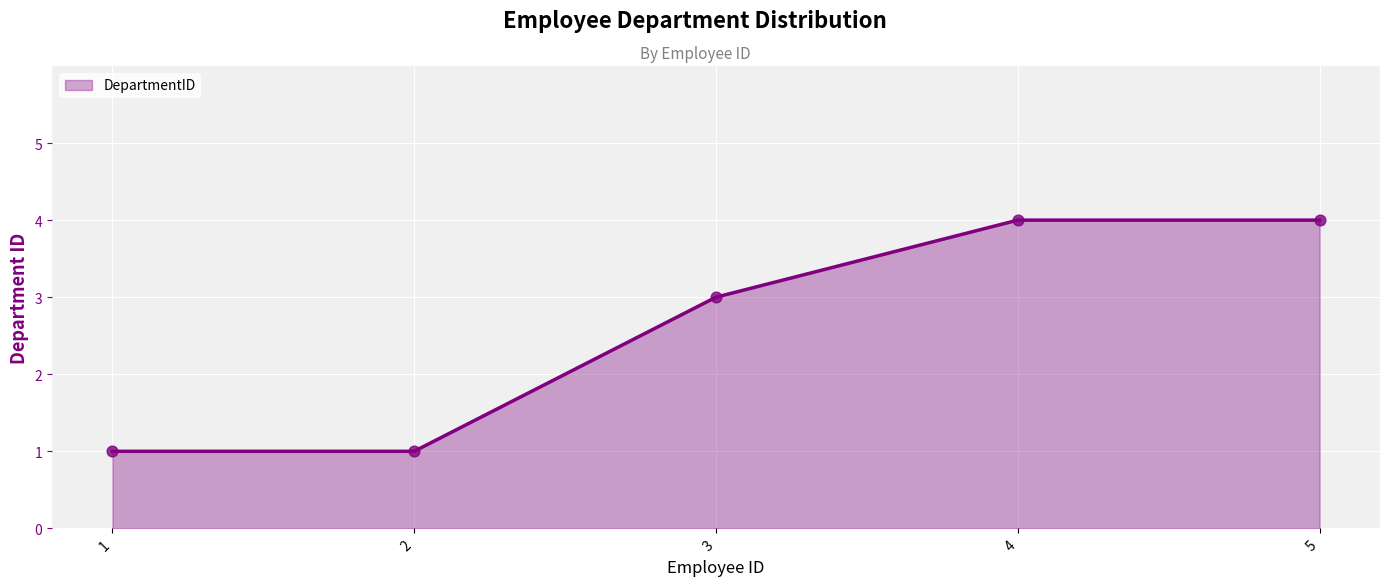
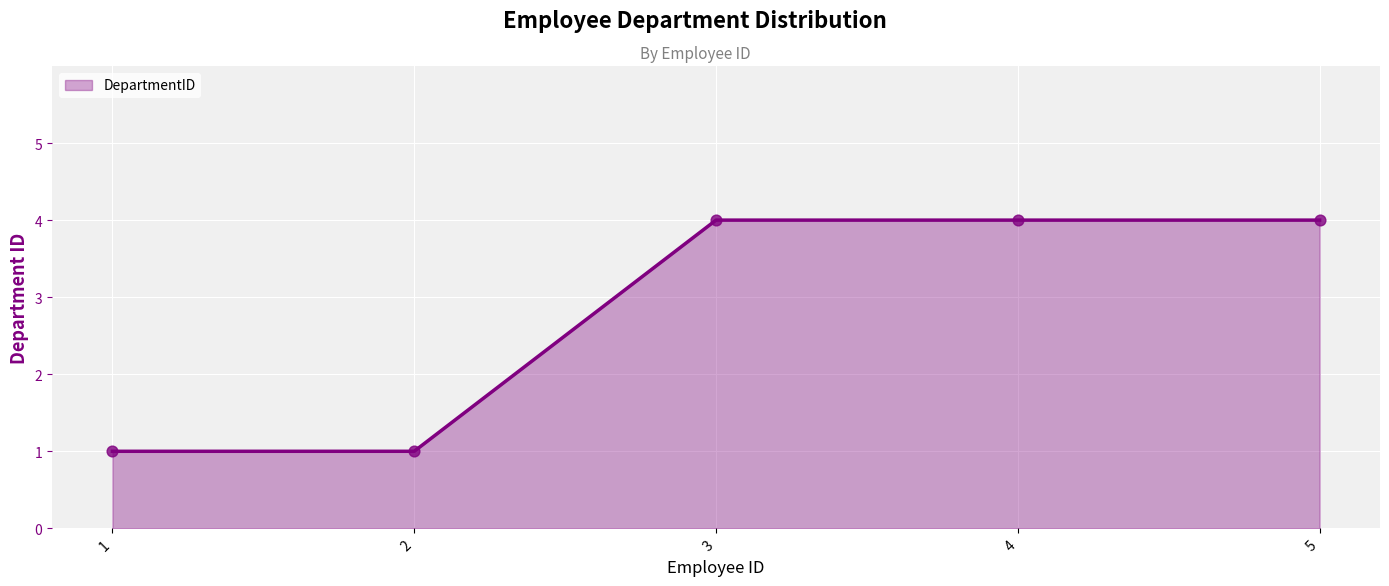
  {
    "1": 1,
    "2": 1,
-   "3": 3,
+   "3": 4,
    "4": 4,
    "5": 4
  }
